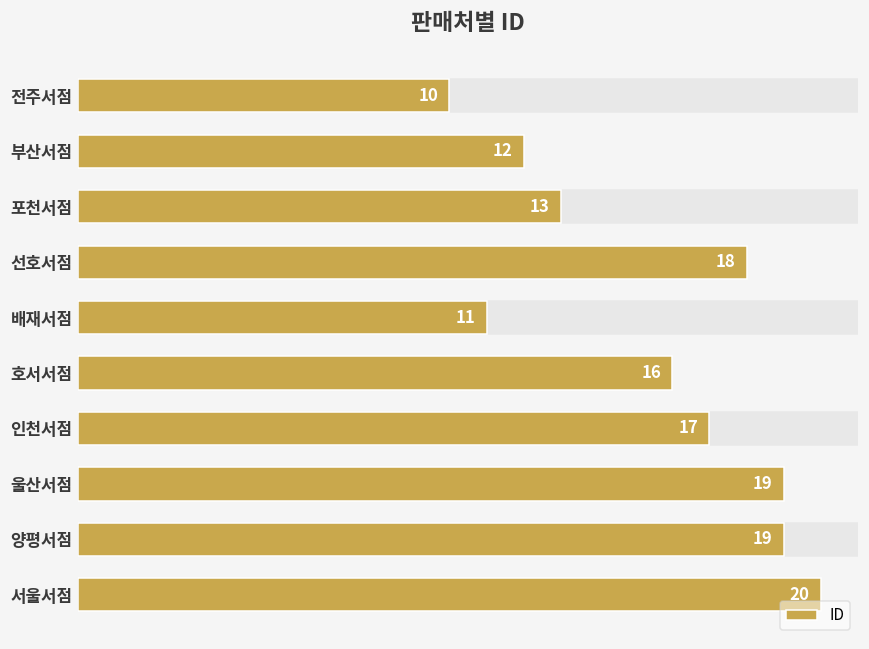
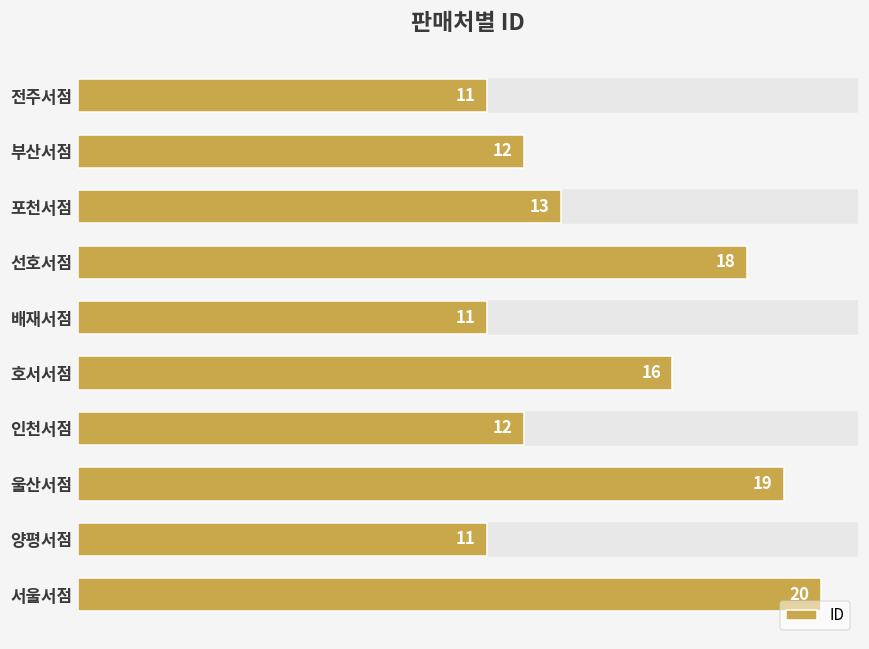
  {
-   "전주서점": 10,
+   "전주서점": 11,
    "부산서점": 12,
    "포천서점": 13,
    "선호서점": 18,
    "배재서점": 11,
    "호서서점": 16,
-   "인천서점": 17,
+   "인천서점": 12,
    "울산서점": 19,
-   "양평서점": 19
+   "양평서점": 11
  }
